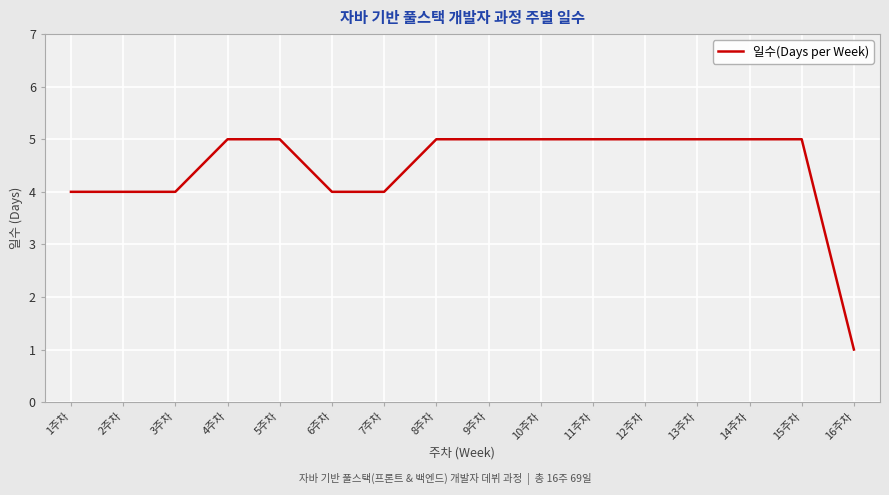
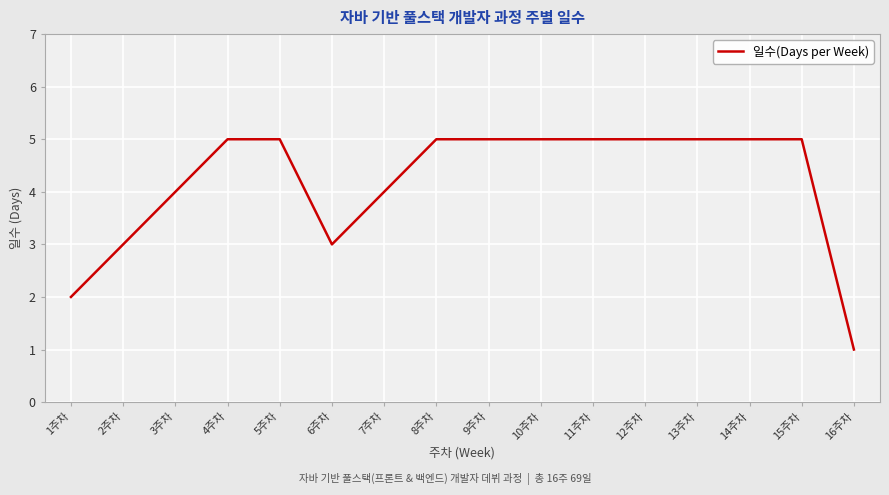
  {
-   "1주차": 4,
-   "2주차": 4,
+   "1주차": 2,
+   "2주차": 3,
    "3주차": 4,
    "4주차": 5,
    "5주차": 5,
-   "6주차": 4,
+   "6주차": 3,
    "7주차": 4,
    "8주차": 5,
    "9주차": 5,
    "10주차": 5,
    "11주차": 5,
    "12주차": 5,
    "13주차": 5,
    "14주차": 5,
    "15주차": 5,
    "16주차": 1
  }
